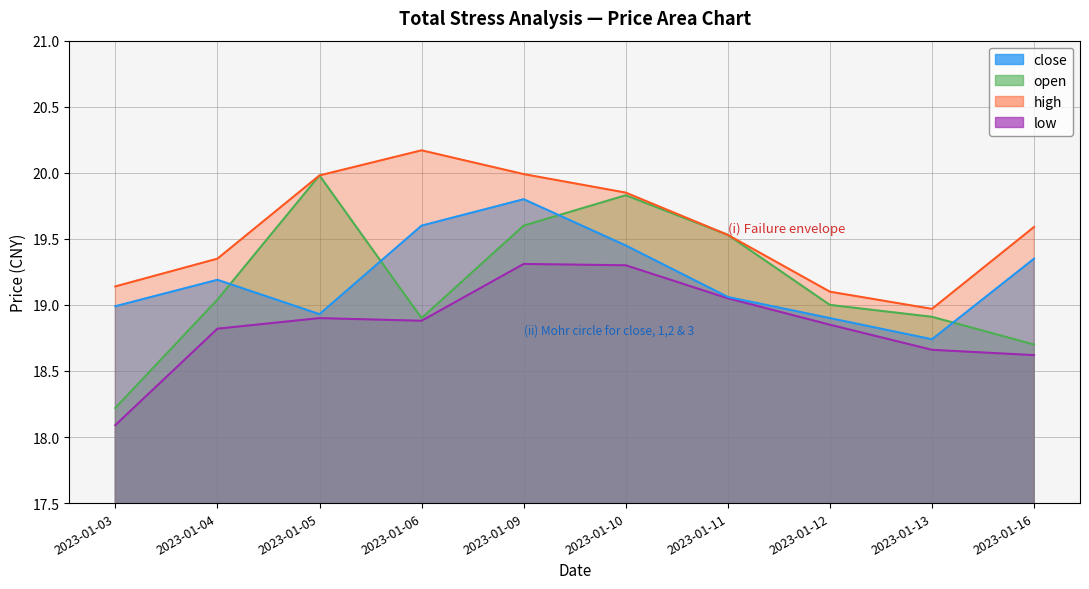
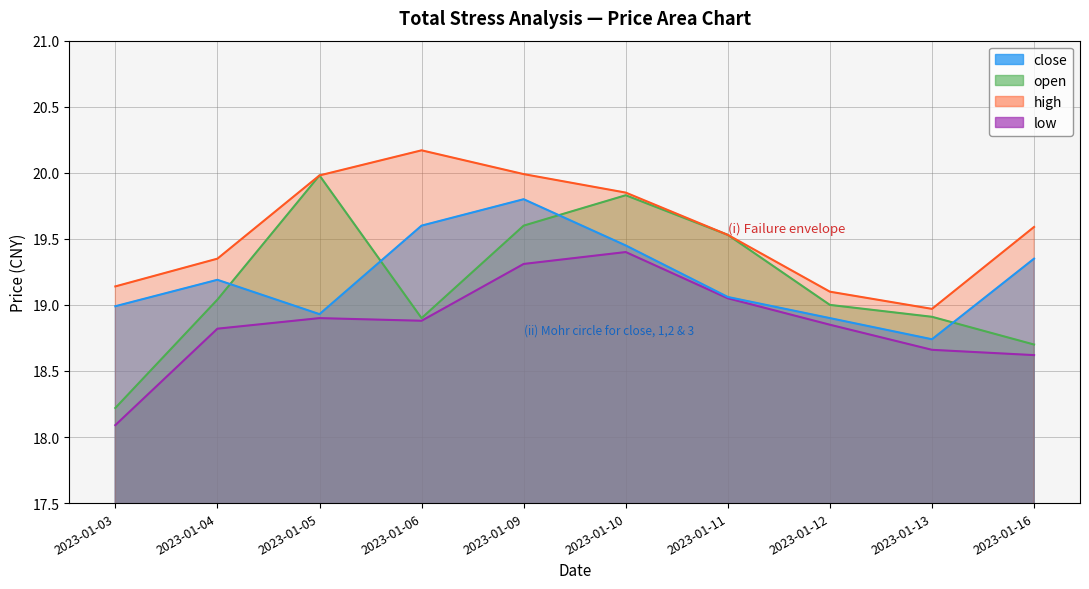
  {
    "low": {
      "2023-01-03": 18.1,
      "2023-01-04": 18.82,
      "2023-01-05": 18.9,
      "2023-01-06": 18.88,
      "2023-01-09": 19.3,
-     "2023-01-10": 19.3,
+     "2023-01-10": 19.4,
      "2023-01-12": 18.85,
      "2023-01-13": 18.66,
      "2023-01-16": 18.62
    },
    "open": {
      "2023-01-03": 18.22,
      "2023-01-04": 19.04,
      "2023-01-06": 18.9,
      "2023-01-09": 19.6,
      "2023-01-10": 19.83,
      "2023-01-12": 19.0,
      "2023-01-13": 18.9,
      "2023-01-16": 18.7
    },
    "close": {
      "2023-01-03": 19.0,
      "2023-01-04": 19.2,
      "2023-01-05": 18.93,
      "2023-01-06": 19.6,
      "2023-01-09": 19.8,
      "2023-01-10": 19.45,
      "2023-01-12": 18.9,
      "2023-01-13": 18.74,
      "2023-01-16": 19.35
    },
    "high": {
      "2023-01-03": 19.14,
      "2023-01-04": 19.35,
      "2023-01-06": 20.17,
      "2023-01-09": 20.0,
      "2023-01-10": 19.85,
      "2023-01-12": 19.1,
      "2023-01-13": 18.97,
      "2023-01-16": 19.6
    }
  }
